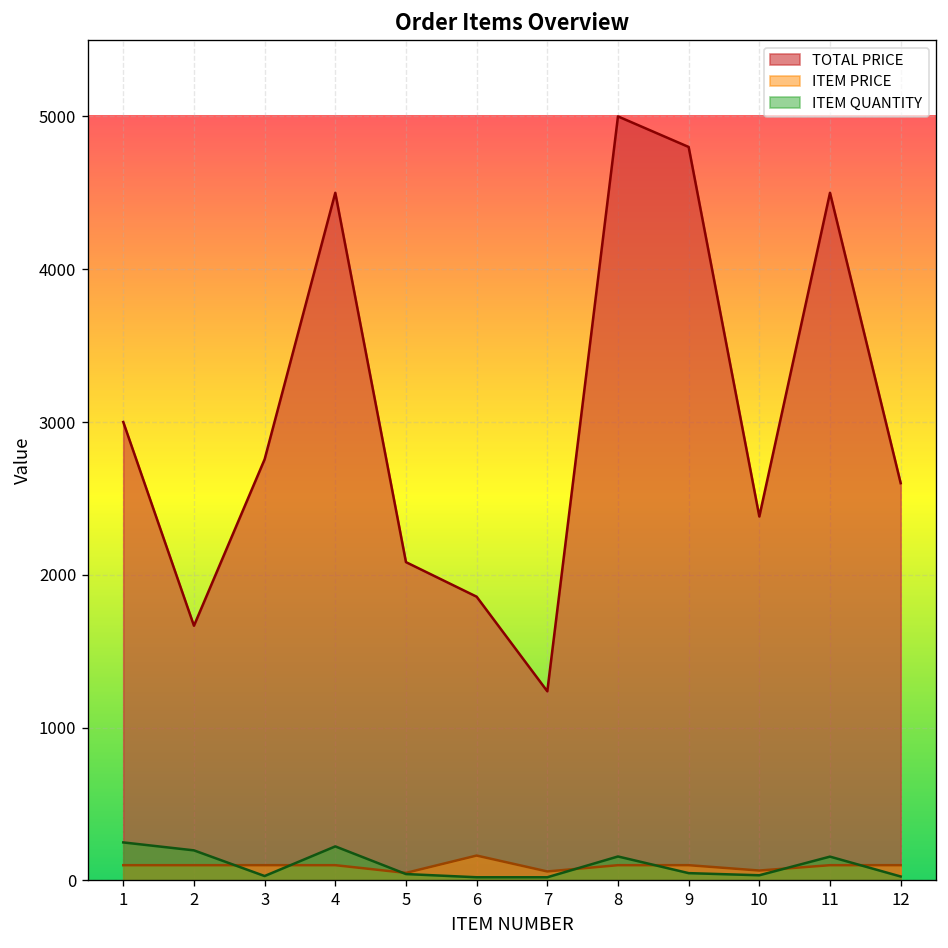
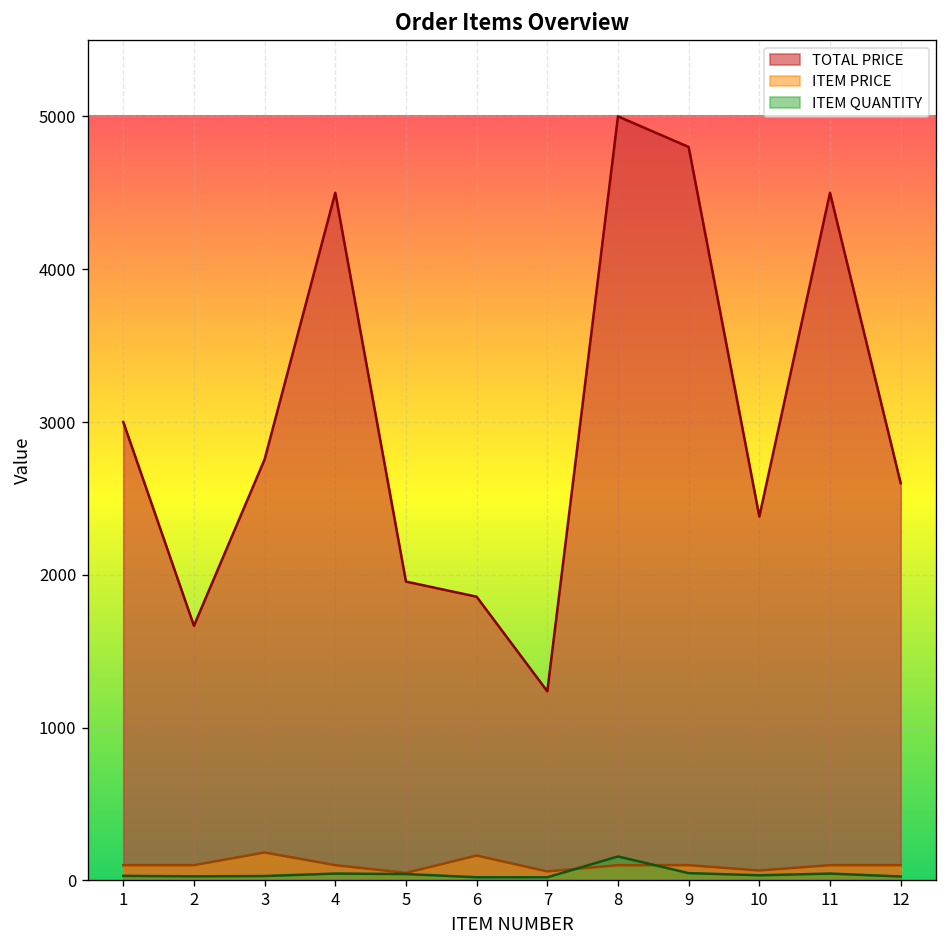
  {
    "TOTAL PRICE": {
      "1": 3000,
      "2": 1670,
      "3": 2760,
      "4": 4500,
-     "5": 2080,
+     "5": 1960,
      "6": 1860,
      "7": 1240,
      "8": 5000,
      "9": 4800,
      "10": 2380,
      "11": 4500,
      "12": 2600
    },
    "ITEM PRICE": {
      "1": 100,
      "2": 100,
-     "3": 100,
+     "3": 180,
      "4": 100,
      "6": 160,
      "7": 60,
      "8": 100,
      "9": 100,
      "10": 60,
      "11": 100,
      "12": 100
    },
    "ITEM QUANTITY": {
-     "1": 250,
-     "2": 200,
+     "1": 30,
+     "2": 30,
      "3": 30,
-     "4": 220,
+     "4": 50,
      "6": 20,
      "7": 20,
      "8": 160,
      "9": 50,
      "10": 30,
-     "11": 160,
+     "11": 50,
      "12": 30
    }
  }
